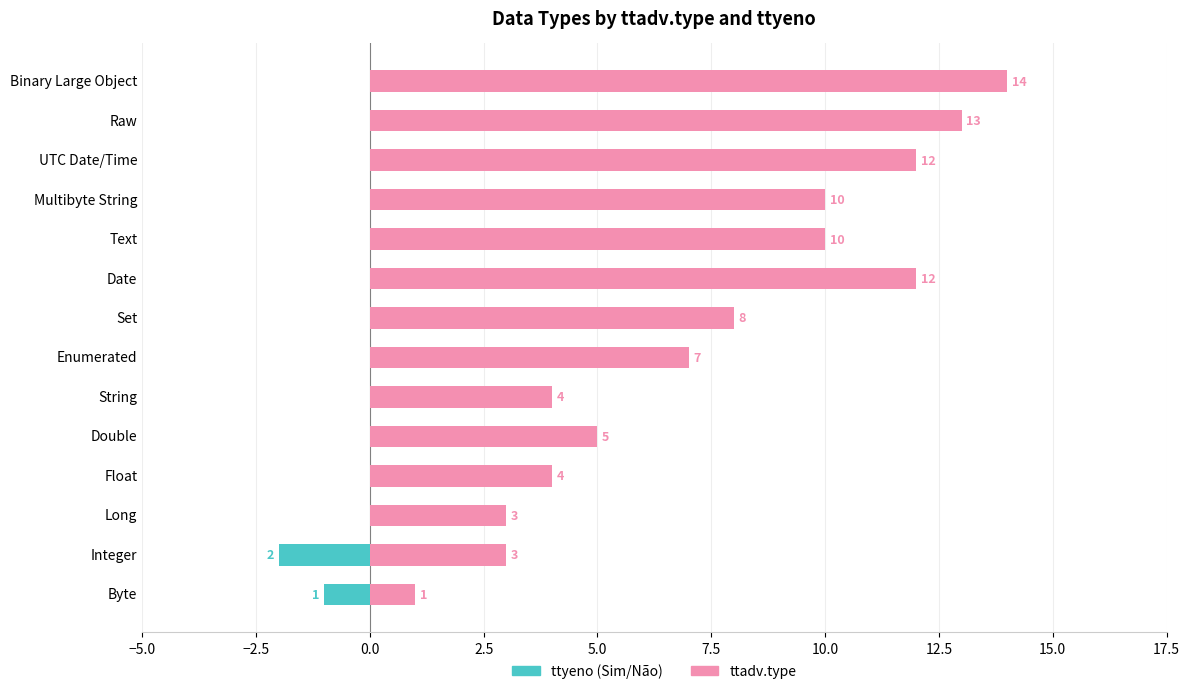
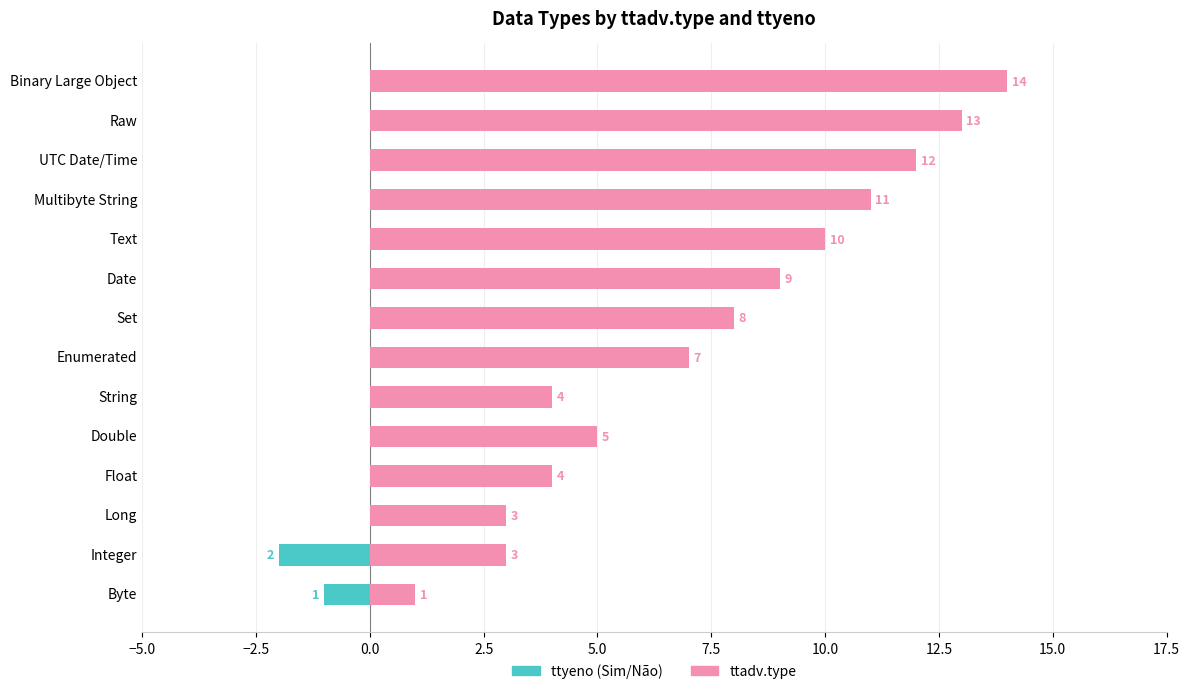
  {
    "ttyeno (Sim/Não)": {
      "Binary Large Object": 0.0,
      "Raw": 0.0,
      "UTC Date/Time": 0.0,
      "Multibyte String": 0.0,
      "Text": 0.0,
      "Date": 0.0,
      "Set": 0.0,
      "Enumerated": 0.0,
      "String": 0.0,
      "Double": 0.0,
      "Float": 0.0,
      "Long": 0.0
    },
    "ttadv.type": {
      "Binary Large Object": 14,
      "Raw": 13,
      "UTC Date/Time": 12,
-     "Multibyte String": 10,
+     "Multibyte String": 11,
      "Text": 10,
-     "Date": 12,
+     "Date": 9,
      "Set": 8,
      "Enumerated": 7,
      "String": 4,
      "Double": 5,
      "Float": 4,
      "Long": 3,
      "Integer": 3,
      "Byte": 1
    }
  }
